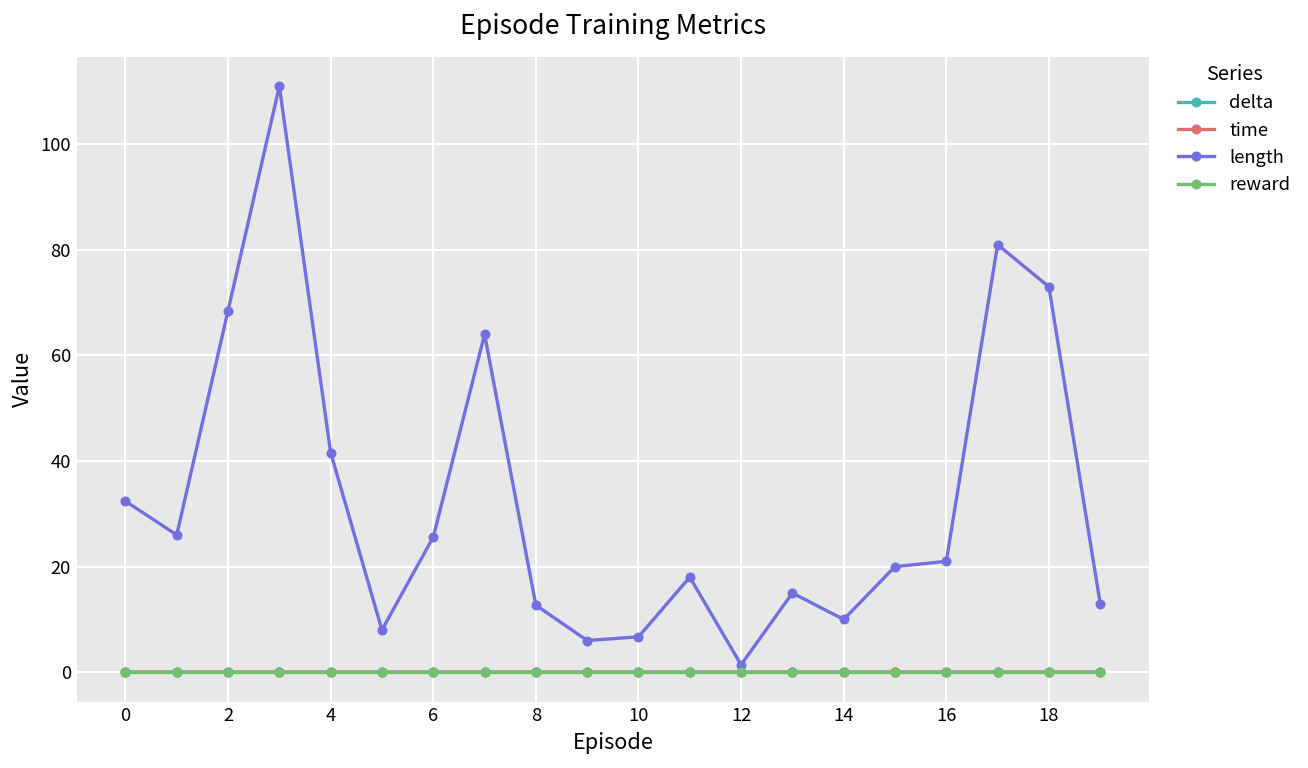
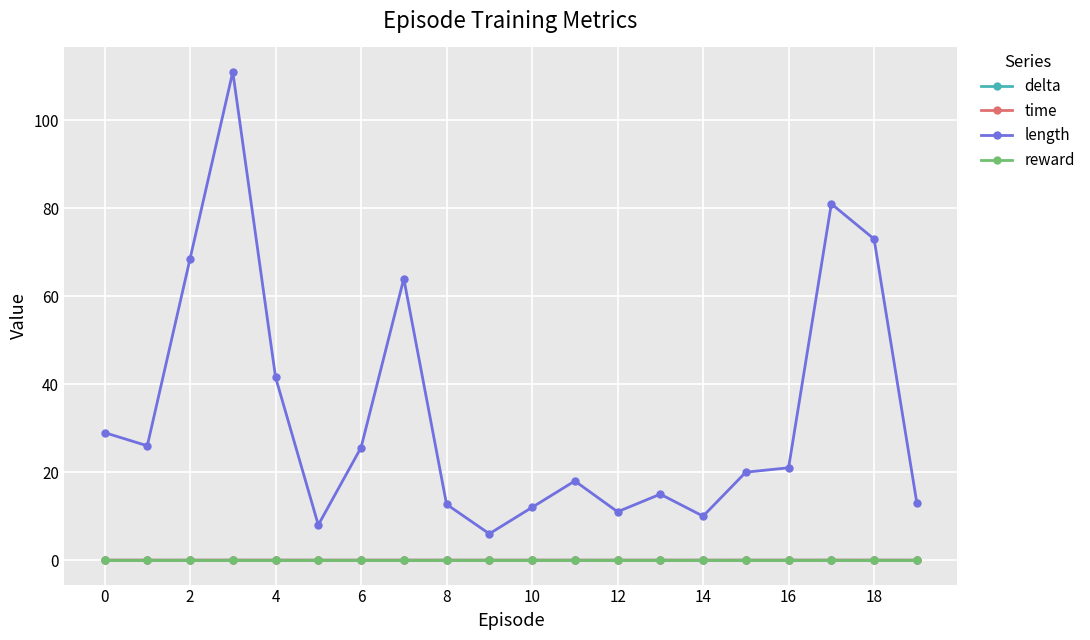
  {
    "reward": {
      "0": 0,
      "2": 0,
      "4": 0,
      "6": 0,
      "8": 0,
      "10": 0,
      "12": 0,
      "14": 0,
      "16": 0,
      "18": 0
    },
    "length": {
-     "0": 32,
+     "0": 29,
      "2": 69,
      "4": 42,
      "6": 26,
      "8": 13,
-     "10": 7,
-     "12": 1,
+     "10": 12,
+     "12": 11,
      "14": 10,
      "16": 21,
      "18": 73
    }
  }
